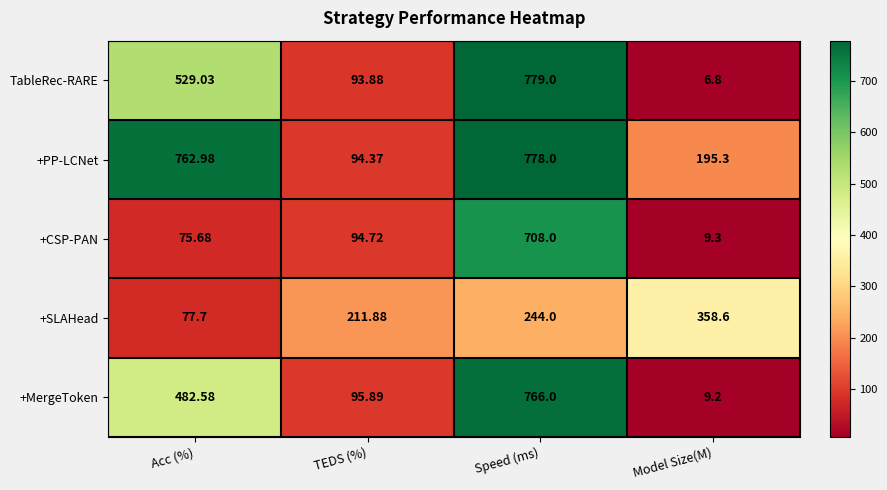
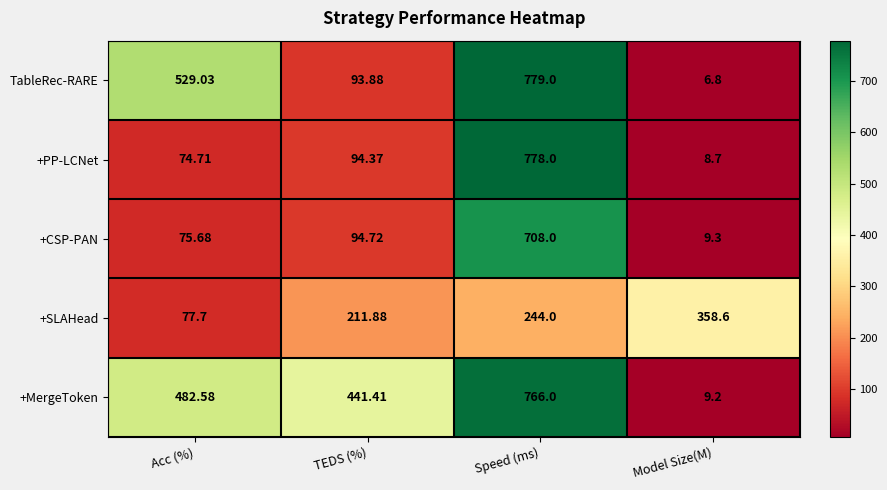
  {
    "TableRec-RARE": {
      "Acc (%)": 529.03,
      "TEDS (%)": 93.88,
      "Speed (ms)": 779.0,
      "Model Size(M)": 6.8
    },
    "+PP-LCNet": {
-     "Acc (%)": 762.98,
+     "Acc (%)": 74.71,
      "TEDS (%)": 94.37,
      "Speed (ms)": 778.0,
-     "Model Size(M)": 195.3
+     "Model Size(M)": 8.7
    },
    "+CSP-PAN": {
      "Acc (%)": 75.68,
      "TEDS (%)": 94.72,
      "Speed (ms)": 708.0,
      "Model Size(M)": 9.3
    },
    "+SLAHead": {
      "Acc (%)": 77.7,
      "TEDS (%)": 211.88,
      "Speed (ms)": 244.0,
      "Model Size(M)": 358.6
    },
    "+MergeToken": {
      "Acc (%)": 482.58,
-     "TEDS (%)": 95.89,
+     "TEDS (%)": 441.41,
      "Speed (ms)": 766.0,
      "Model Size(M)": 9.2
    }
  }
